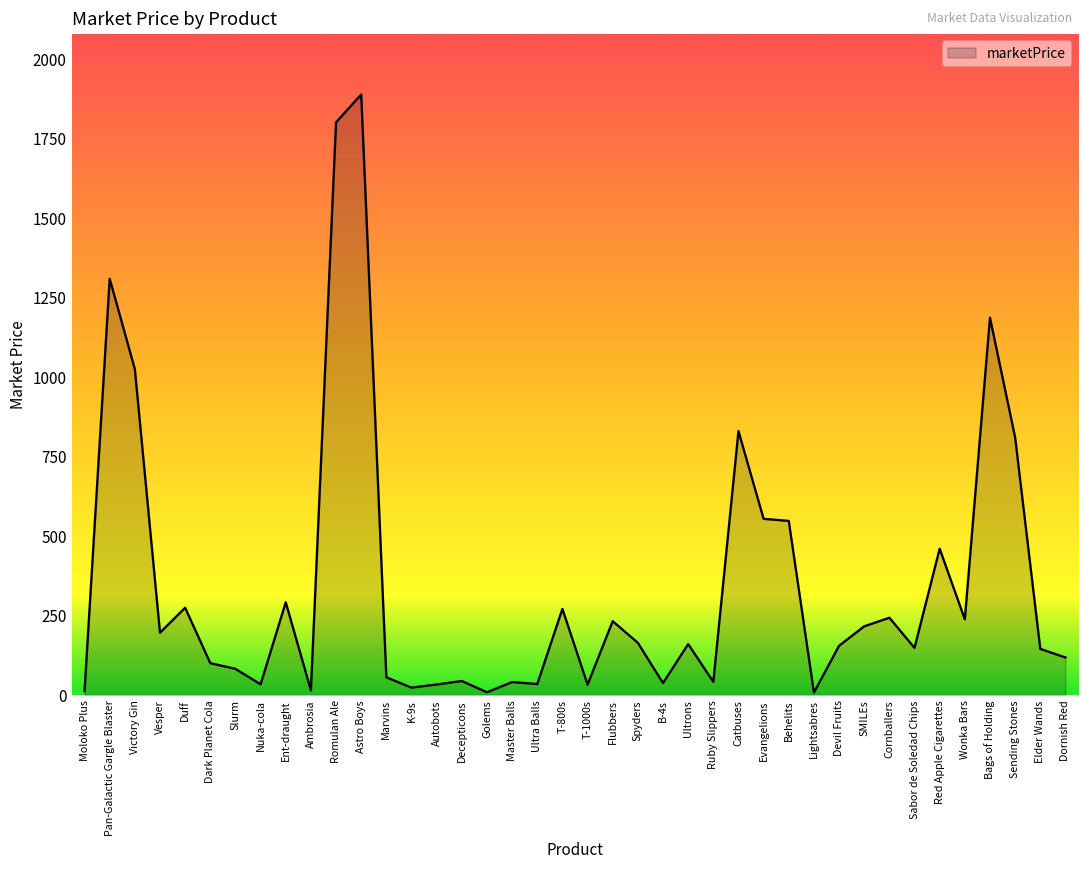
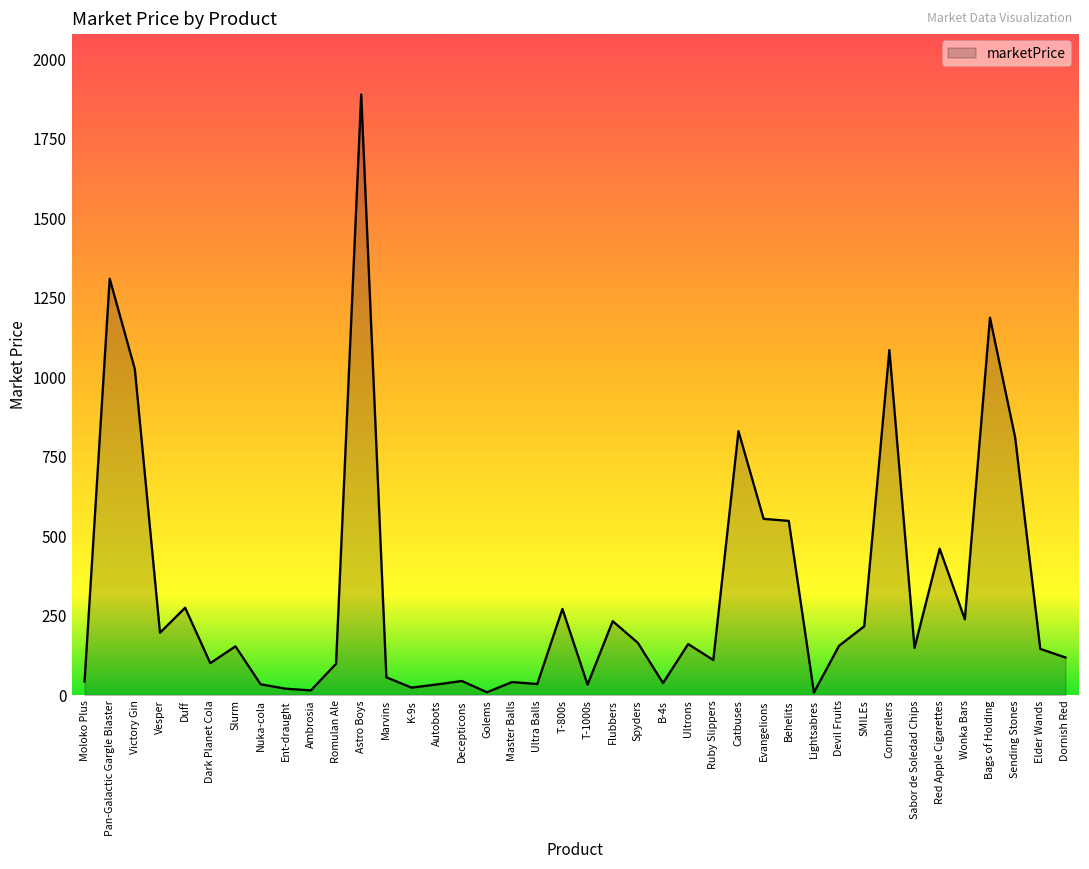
  {
-   "Moloko Plus": 10,
+   "Moloko Plus": 40,
    "Pan-Galactic Gargle Blaster": 1310,
    "Victory Gin": 1030,
    "Vesper": 200,
    "Duff": 270,
    "Dark Planet Cola": 100,
-   "Slurm": 80,
+   "Slurm": 150,
    "Nuka-cola": 30,
-   "Ent-draught": 290,
+   "Ent-draught": 20,
    "Ambrosia": 10,
-   "Romulan Ale": 1800,
+   "Romulan Ale": 100,
    "Astro Boys": 1890,
    "Marvins": 60,
    "K-9s": 20,
    "Autobots": 30,
    "Decepticons": 40,
    "Golems": 10,
    "Master Balls": 40,
    "Ultra Balls": 30,
    "T-800s": 270,
    "T-1000s": 30,
    "Flubbers": 230,
    "Spyders": 160,
    "B-4s": 40,
    "Ultrons": 160,
-   "Ruby Slippers": 40,
+   "Ruby Slippers": 110,
    "Catbuses": 830,
    "Evangelions": 550,
    "Behelits": 550,
    "Lightsabres": 10,
    "Devil Fruits": 150,
    "SMILEs": 220,
-   "Cornballers": 240,
+   "Cornballers": 1090,
    "Sabor de Soledad Chips": 150,
    "Red Apple Cigarettes": 460,
    "Wonka Bars": 240,
    "Bags of Holding": 1190,
    "Sending Stones": 810,
    "Elder Wands": 150,
    "Dornish Red": 120
  }
